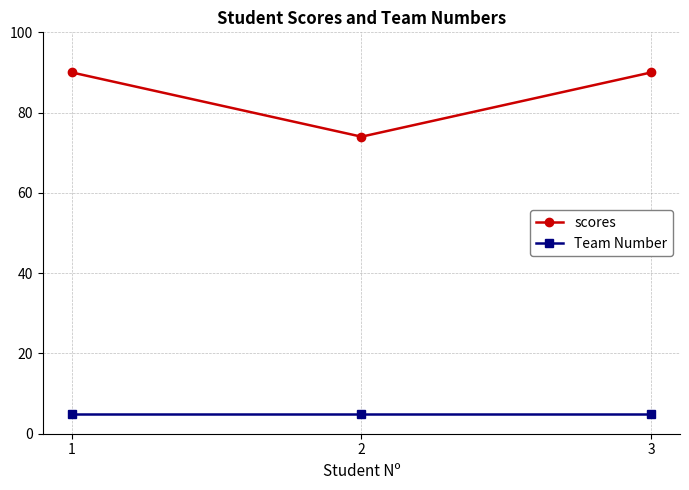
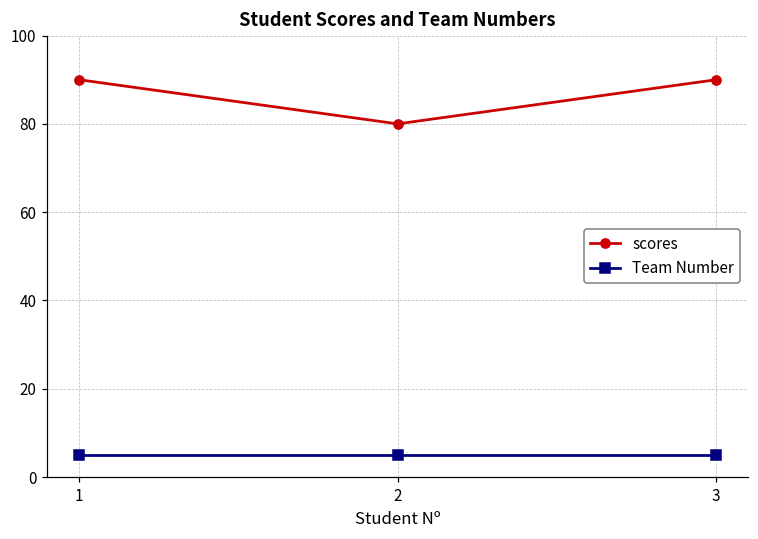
  {
    "scores": {
      "1": 90,
-     "2": 74,
+     "2": 80,
      "3": 90
    },
    "Team Number": {
      "1": 5,
      "2": 5,
      "3": 5
    }
  }
